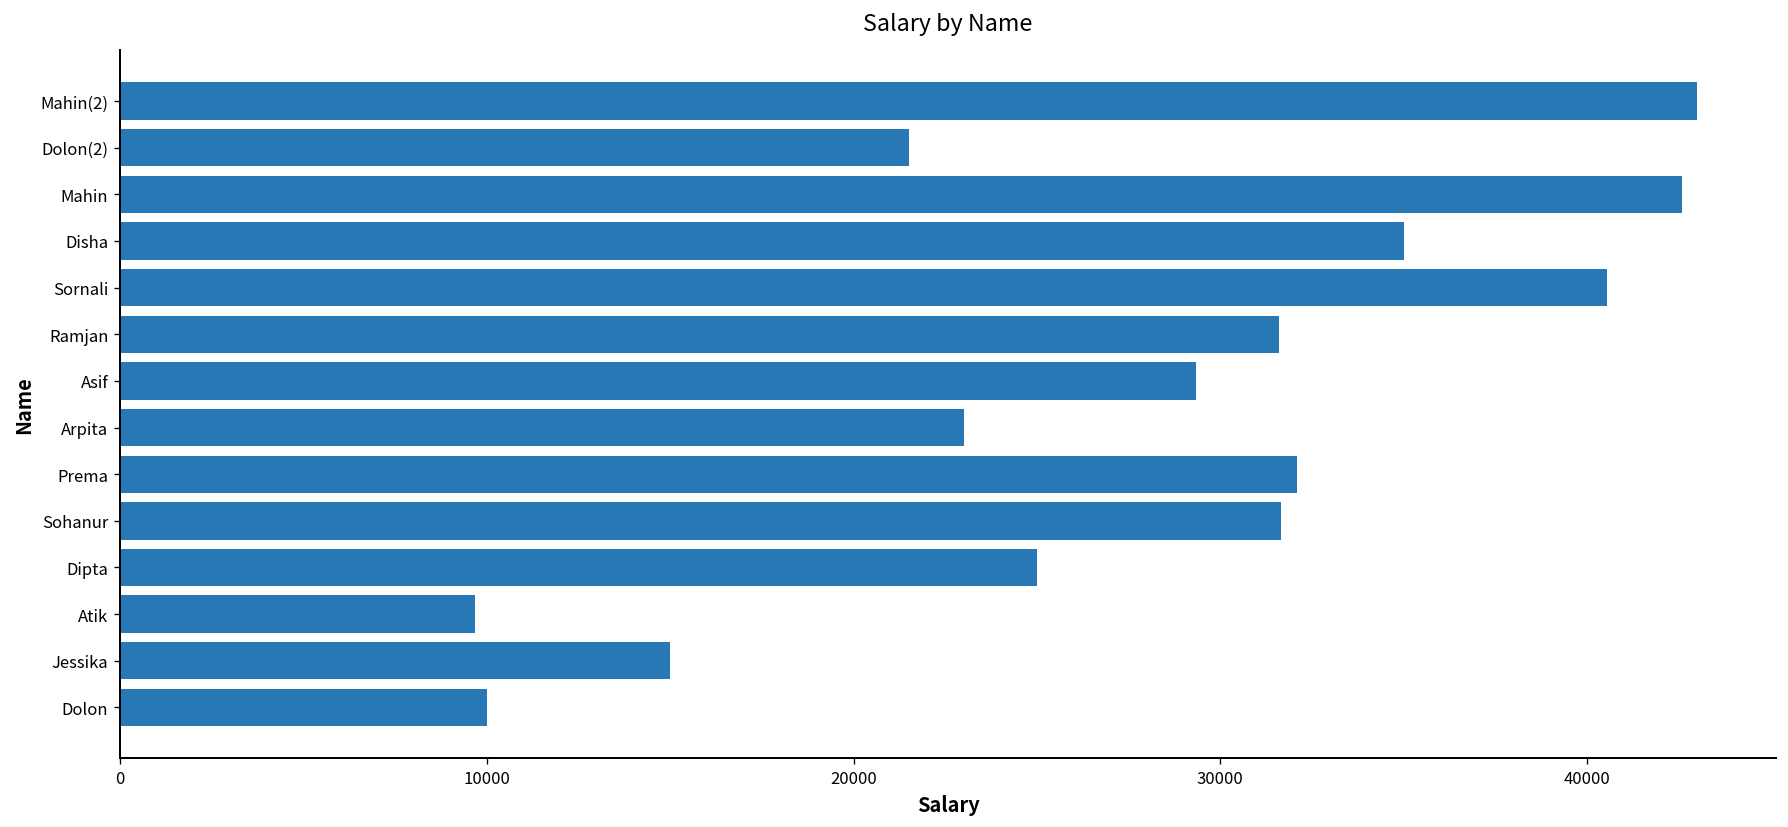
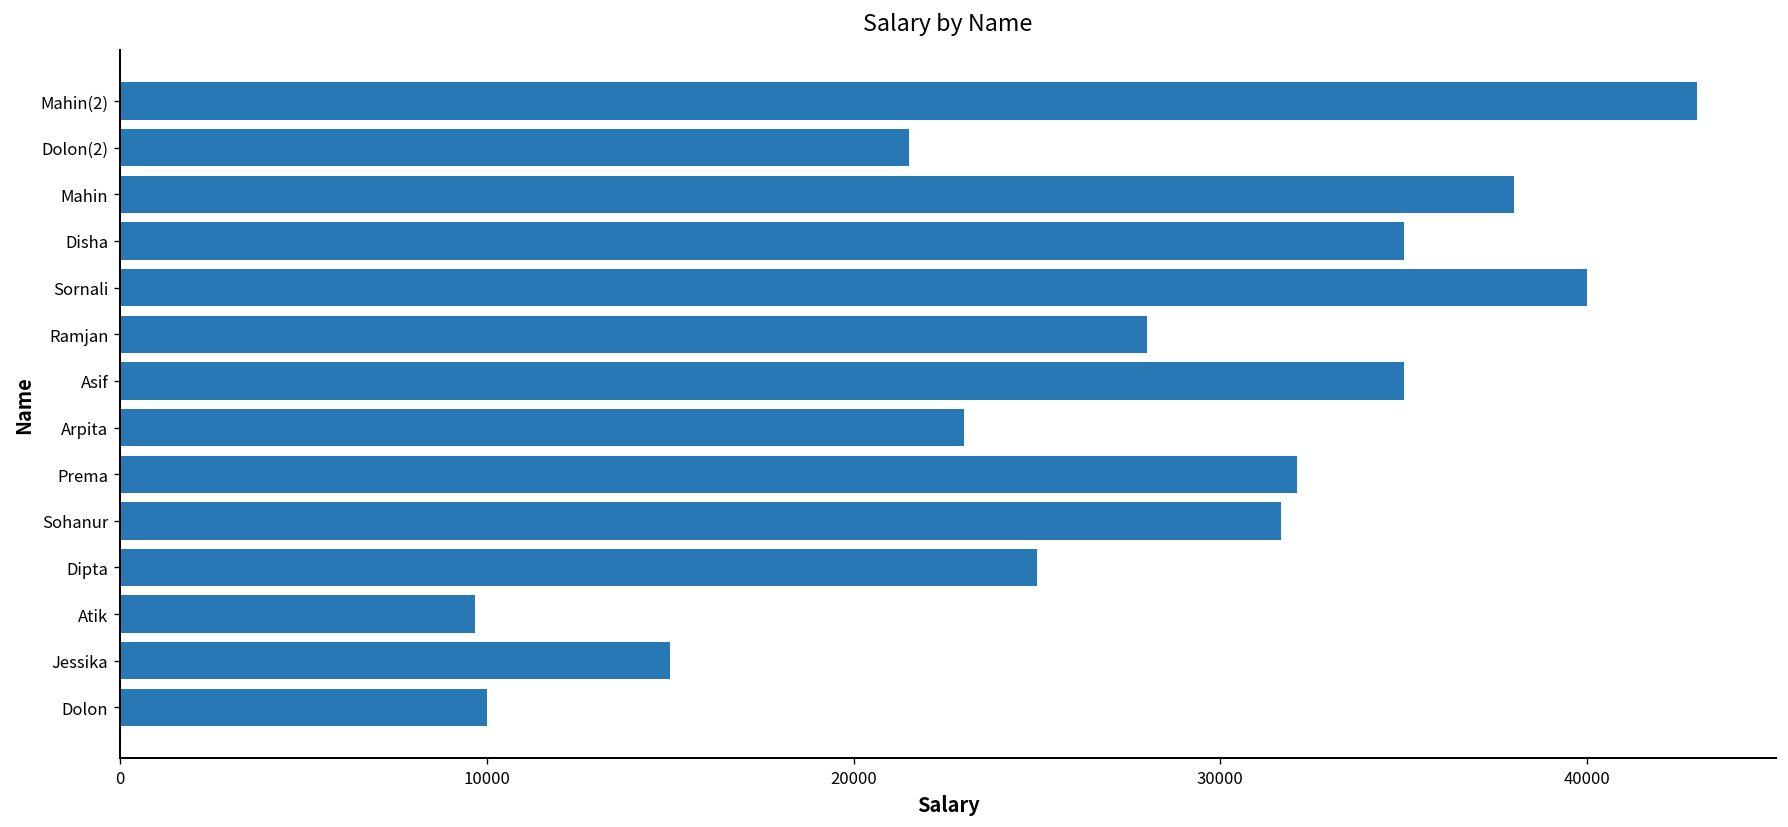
  {
    "Mahin(2)": 43000,
    "Dolon(2)": 21500,
-   "Mahin": 42600,
+   "Mahin": 38000,
    "Disha": 35000,
-   "Sornali": 40600,
-   "Ramjan": 31600,
-   "Asif": 29300,
+   "Sornali": 40000,
+   "Ramjan": 28000,
+   "Asif": 35000,
    "Arpita": 23000,
    "Prema": 32100,
    "Sohanur": 31600,
    "Dipta": 25000,
    "Atik": 9700,
    "Jessika": 15000,
    "Dolon": 10000
  }
